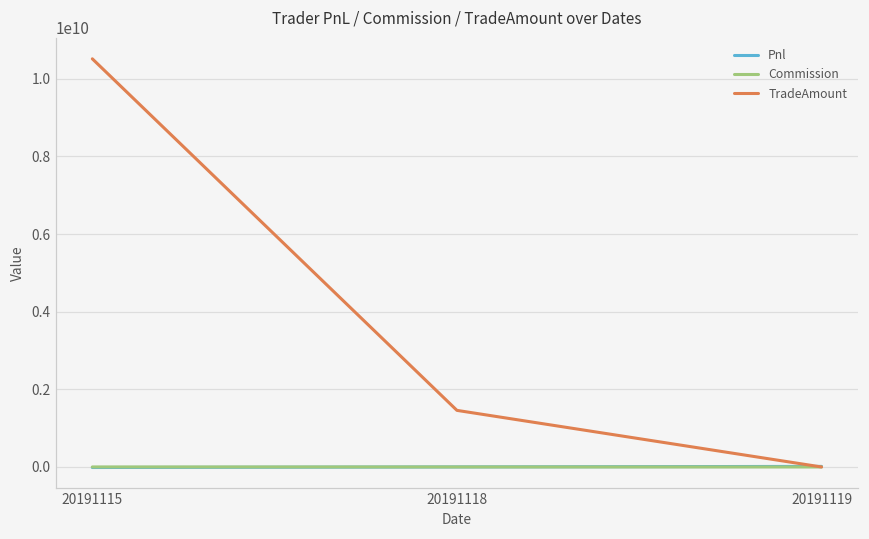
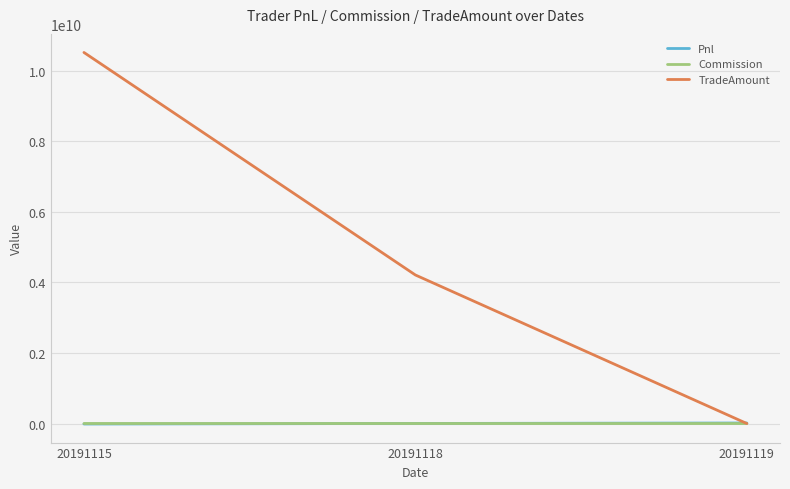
  {
    "TradeAmount": {
      "20191115": 10500000000,
-     "20191118": 1500000000
+     "20191118": 4200000000
    }
  }
